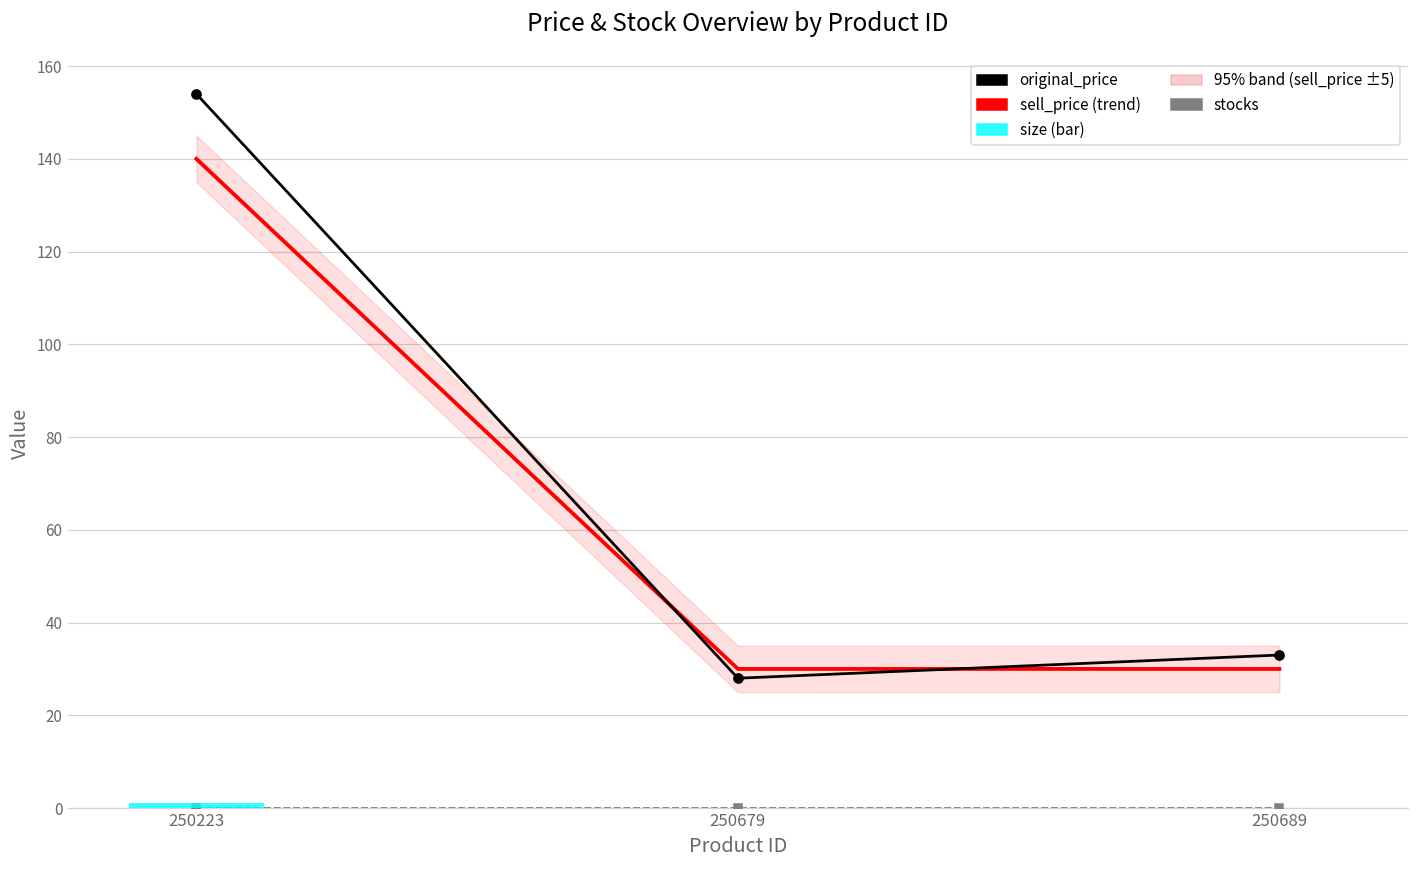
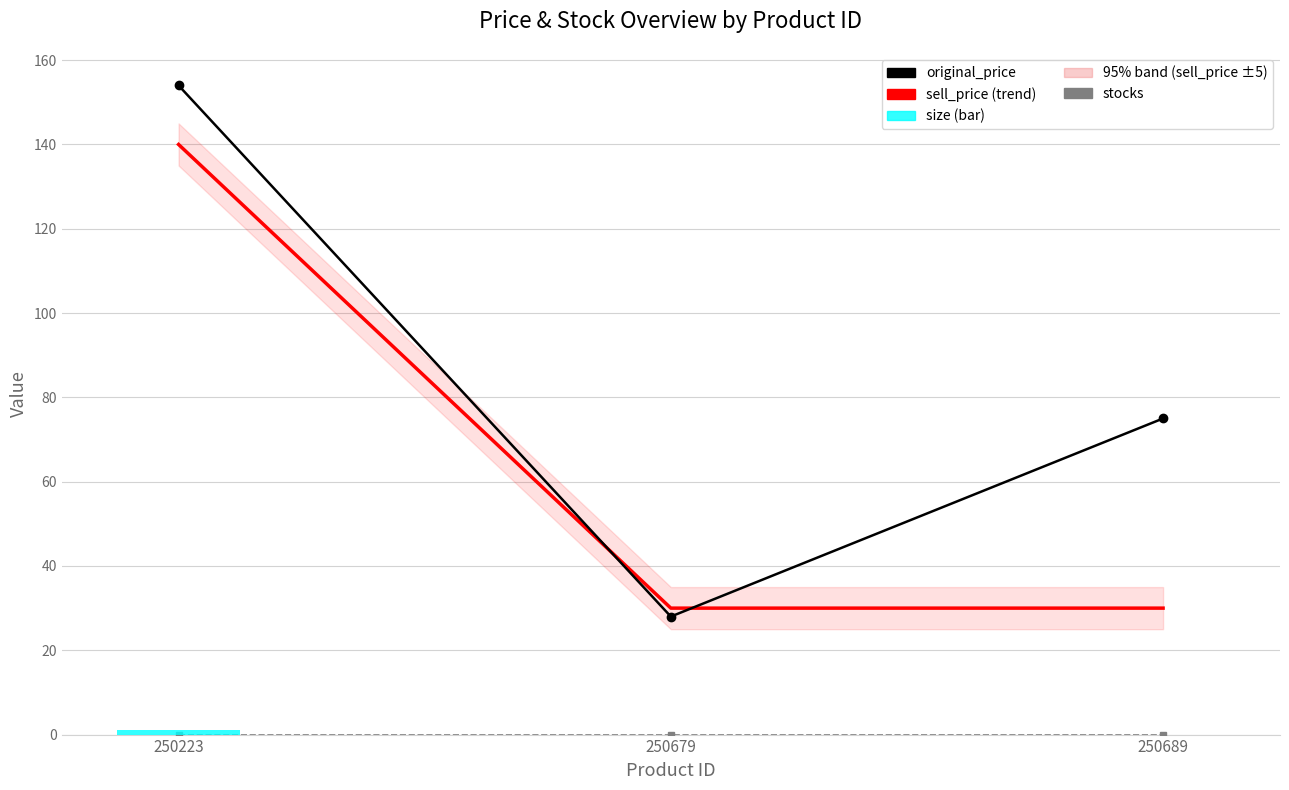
  {
    "original_price": {
      "250223": 154,
      "250679": 28,
-     "250689": 33
+     "250689": 75
    },
    "stocks": {
      "250223": 0,
      "250679": 0,
      "250689": 0
    }
  }
